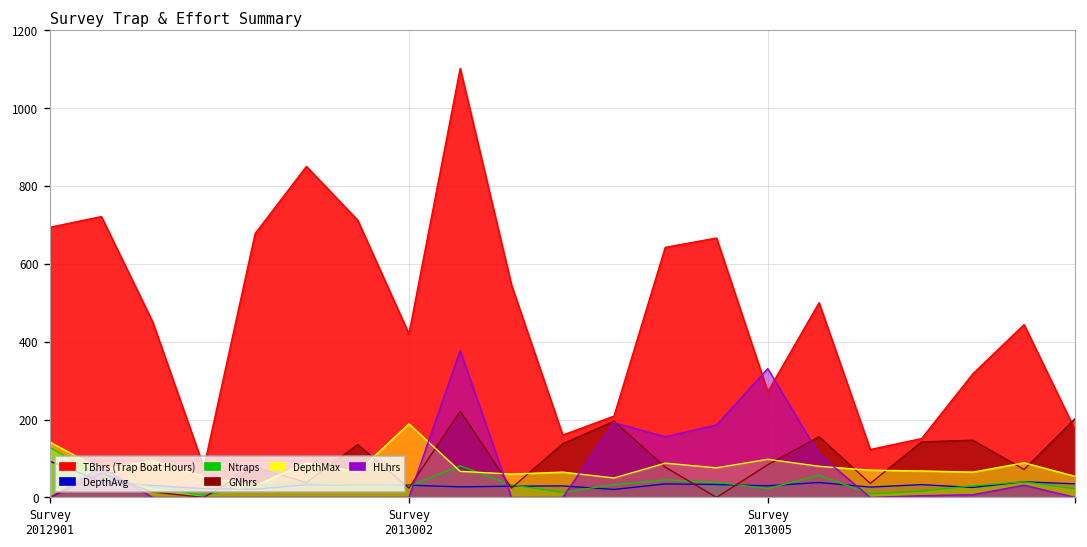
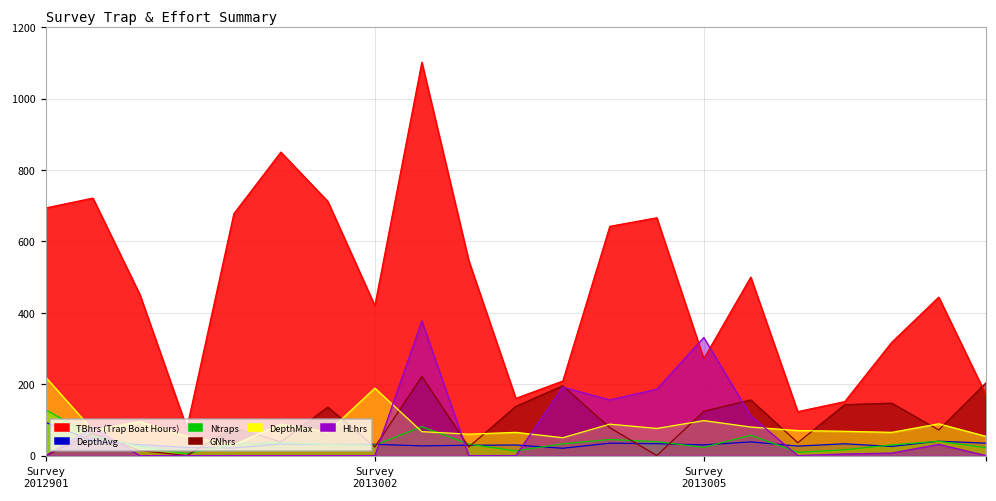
  {
    "DepthAvg": {
      "Survey 2012901": 90
    },
    "Ntraps": {
      "Survey 2012901": 130
    },
    "GNhrs": {
-     "Survey 2013005": 80
+     "Survey 2013005": 120
    },
    "DepthMax": {
-     "Survey 2012901": 140,
+     "Survey 2012901": 220,
      "Survey 2013002": 190,
      "Survey 2013005": 100
    },
    "HLhrs": {
      "Survey 2013002": 0,
      "Survey 2013005": 330
    }
  }
